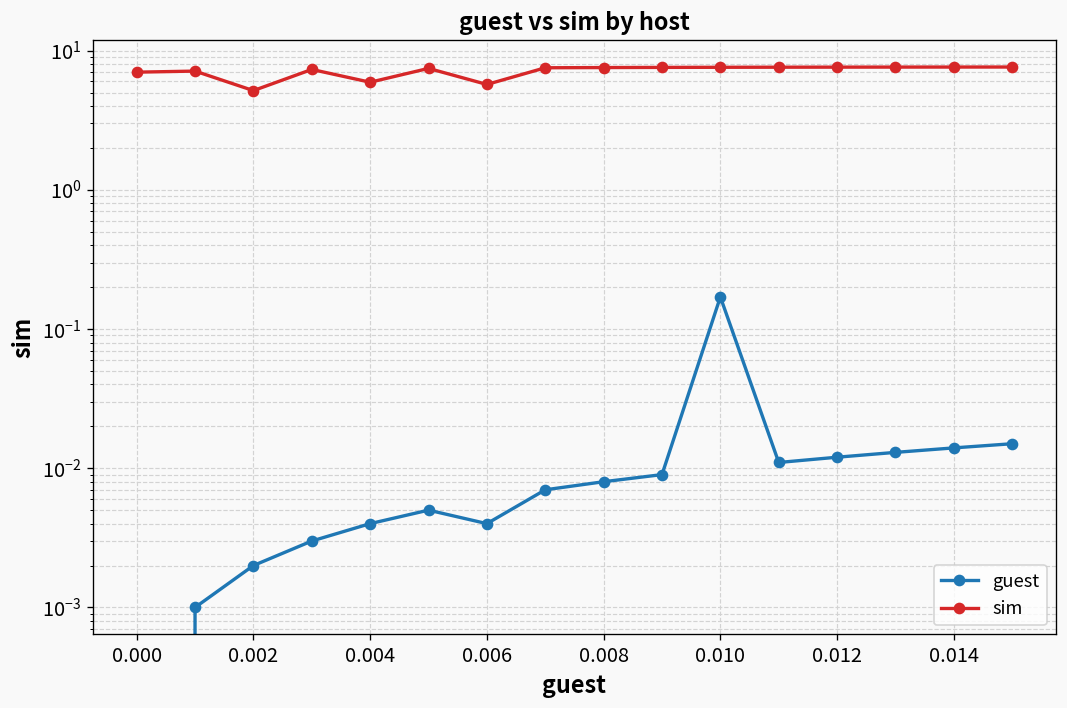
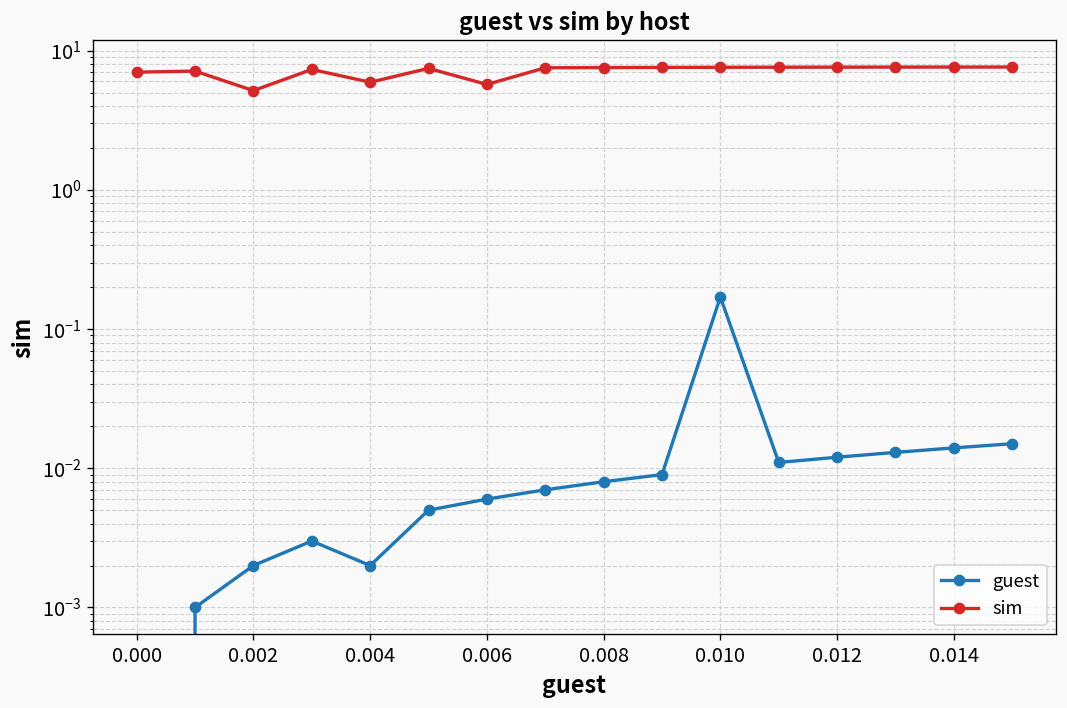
  {
    "guest": {
      "0.002": 0.002,
-     "0.004": 0.004,
-     "0.006": 0.004,
+     "0.004": 0.002,
+     "0.006": 0.006,
      "0.008": 0.008,
      "0.010": 0.17,
      "0.012": 0.012,
      "0.014": 0.014
    },
    "sim": {
      "0.000": 7,
      "0.002": 5,
      "0.004": 6,
      "0.006": 6,
      "0.008": 8,
      "0.010": 8,
      "0.012": 8,
      "0.014": 8
    }
  }
